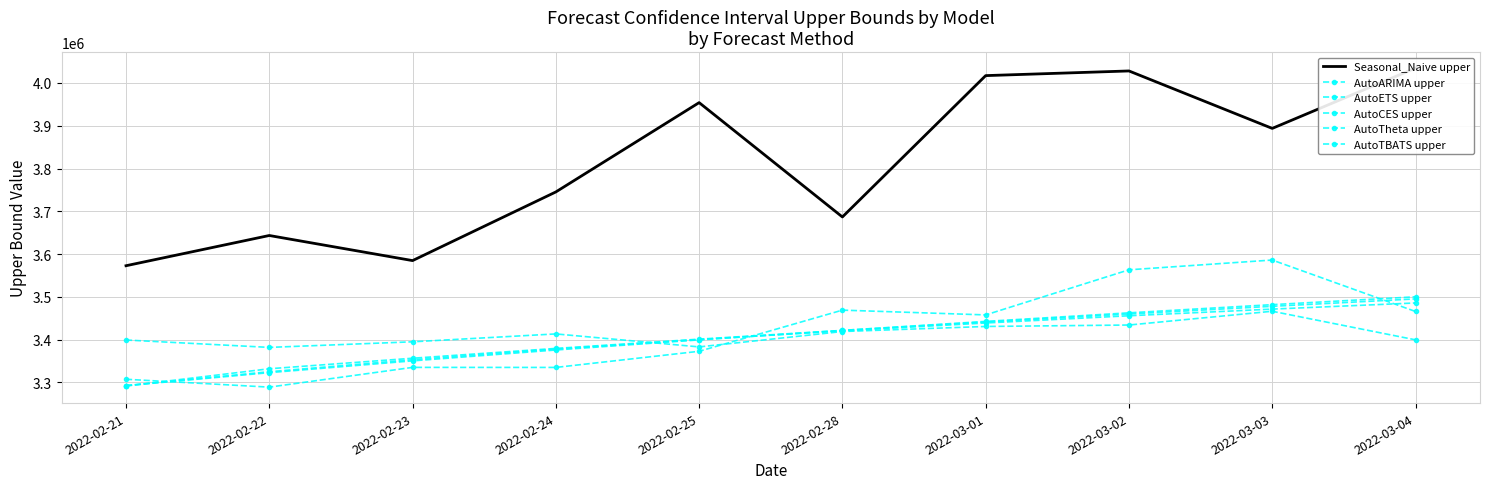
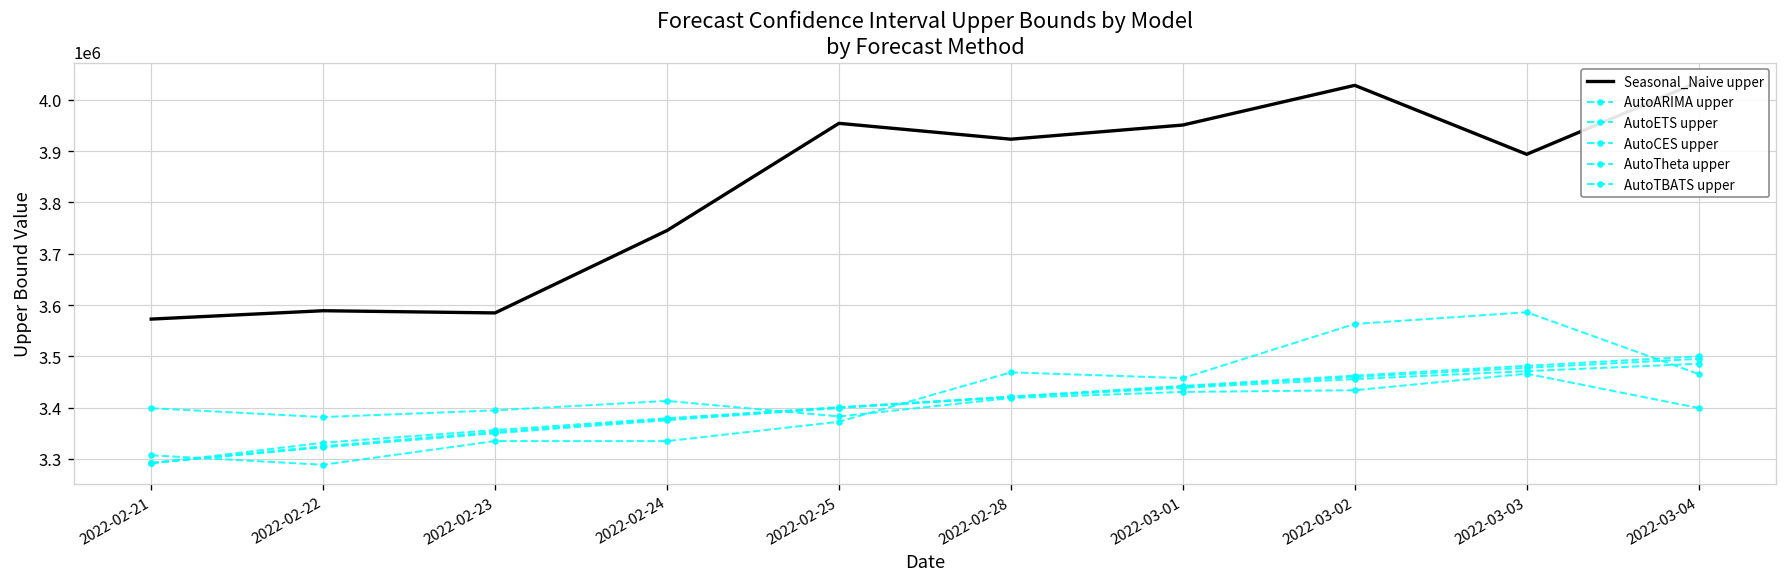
  {
    "Seasonal_Naive upper": {
      "2022-02-21": 3570000,
-     "2022-02-22": 3640000,
+     "2022-02-22": 3590000,
      "2022-02-23": 3580000,
      "2022-02-24": 3750000,
      "2022-02-25": 3950000,
-     "2022-02-28": 3690000,
-     "2022-03-01": 4020000,
+     "2022-02-28": 3920000,
+     "2022-03-01": 3950000,
      "2022-03-02": 4030000,
      "2022-03-03": 3890000
    }
  }
